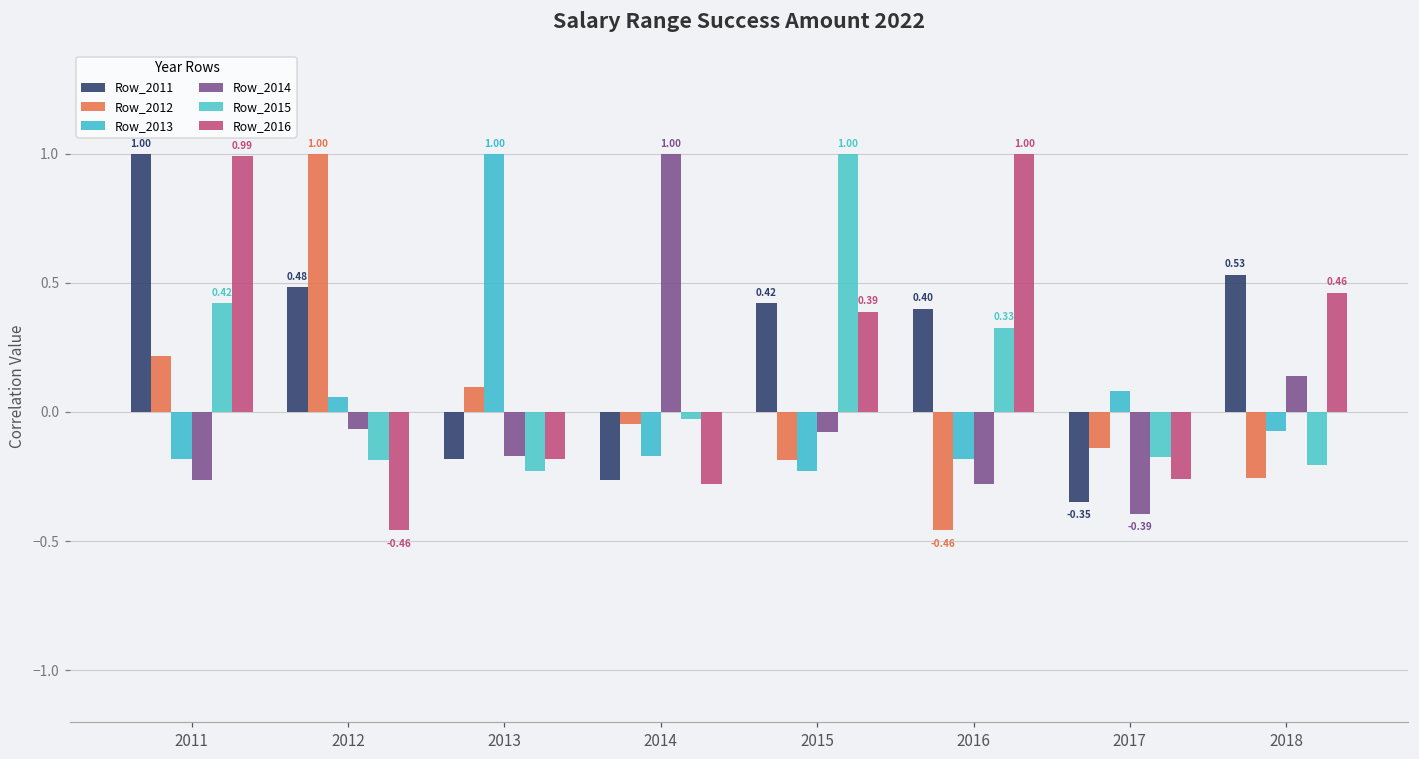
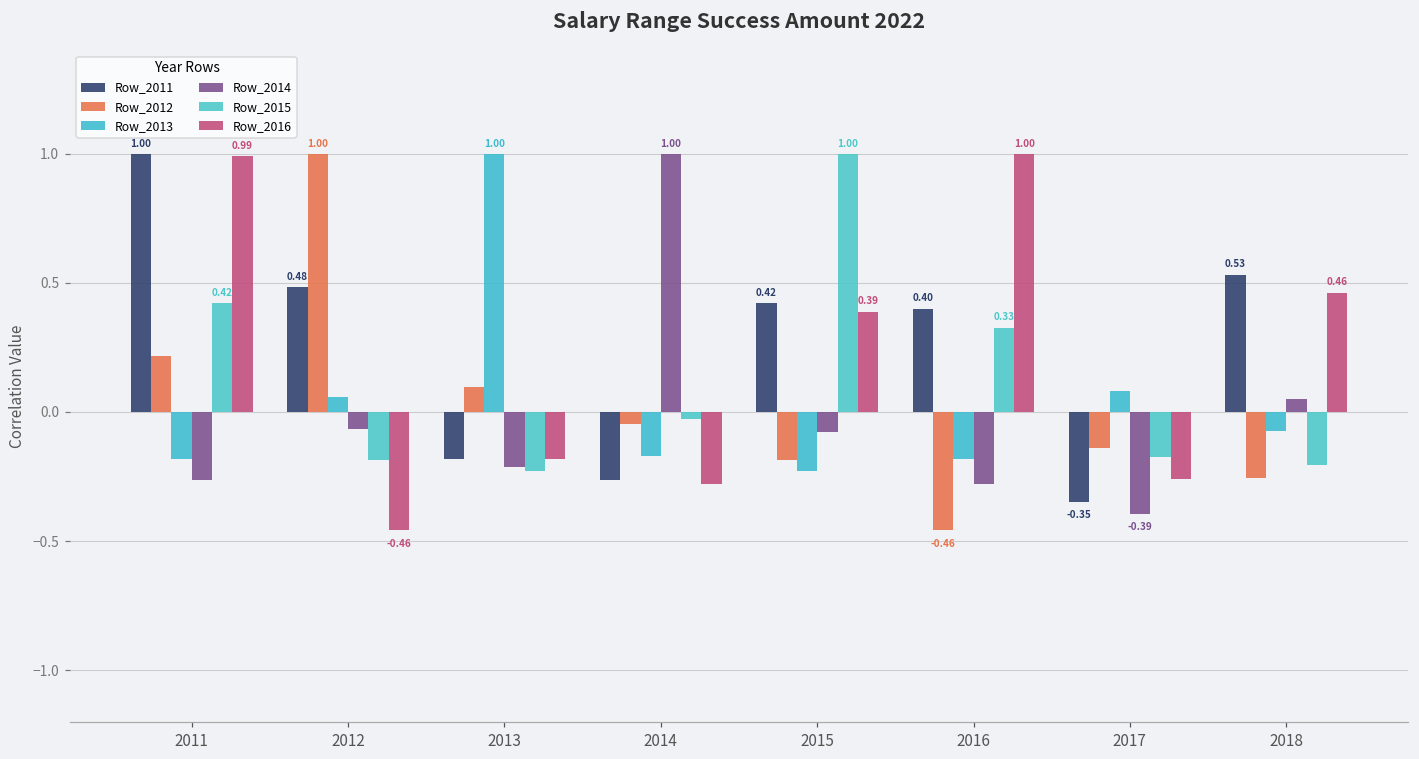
  {
    "Row_2011": {
      "2011": 1.00,
      "2012": 0.48,
      "2015": 0.42,
      "2016": 0.40,
      "2017": -0.35,
      "2018": 0.53
    },
    "Row_2012": {
      "2012": 1.00,
      "2016": -0.46
    },
    "Row_2014": {
      "2011": -0.26,
      "2012": -0.07,
-     "2013": -0.17,
+     "2013": -0.21,
      "2015": -0.08,
      "2016": -0.28,
-     "2018": 0.14
+     "2018": 0.05
    },
    "Row_2016": {
      "2011": 0.99,
      "2012": -0.46,
      "2015": 0.39,
      "2016": 1.00,
      "2018": 0.46
    }
  }
